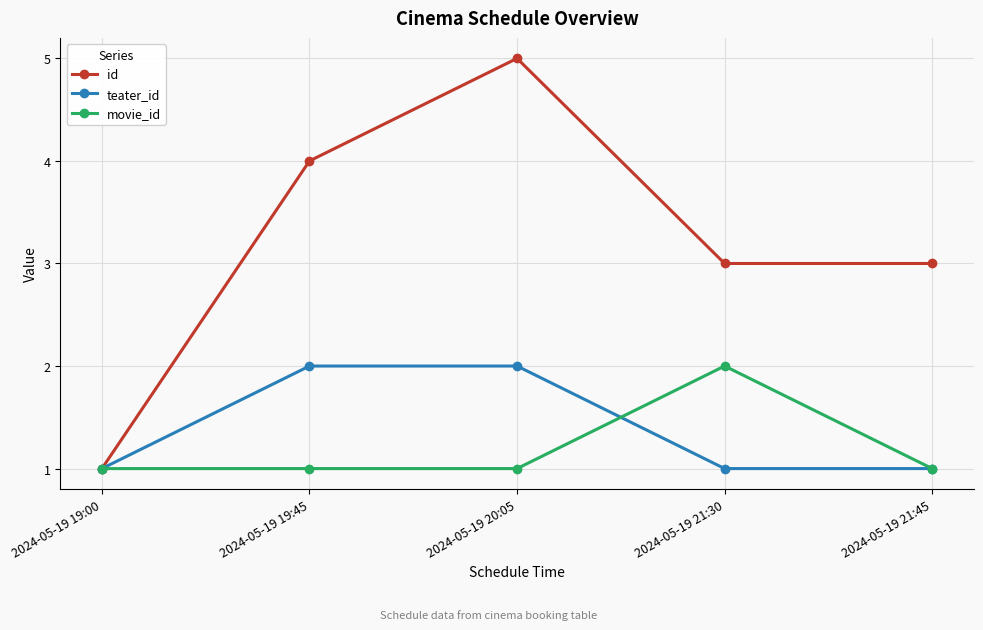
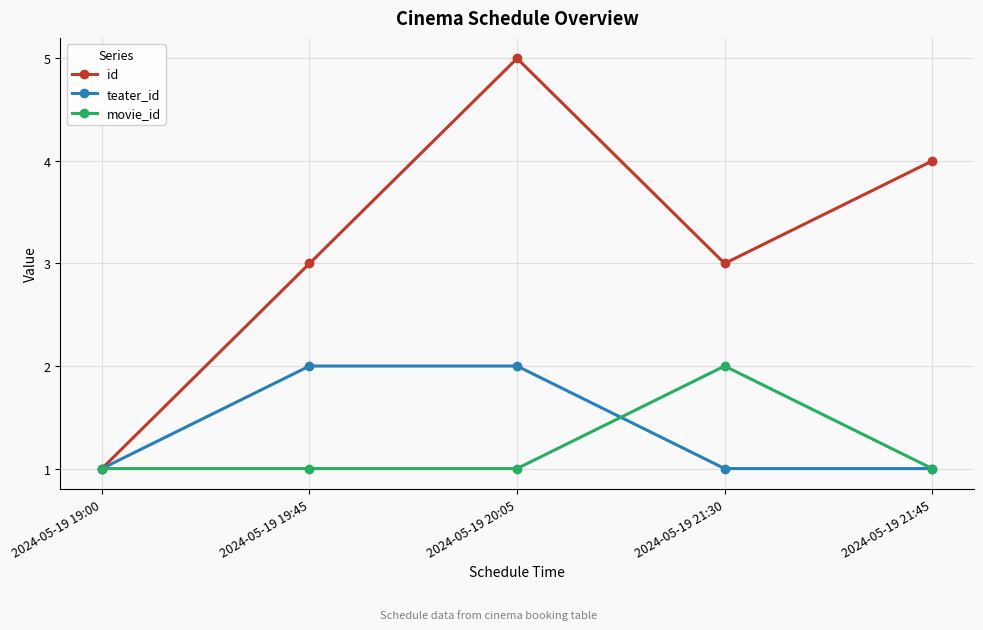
  {
    "id": {
-     "2024-05-19 19:45": 4,
+     "2024-05-19 19:45": 3,
      "2024-05-19 20:05": 5,
      "2024-05-19 21:30": 3,
-     "2024-05-19 21:45": 3
+     "2024-05-19 21:45": 4
    },
    "teater_id": {
      "2024-05-19 19:45": 2,
      "2024-05-19 20:05": 2,
      "2024-05-19 21:30": 1
    },
    "movie_id": {
      "2024-05-19 19:45": 1,
      "2024-05-19 20:05": 1,
      "2024-05-19 21:30": 2
    }
  }
